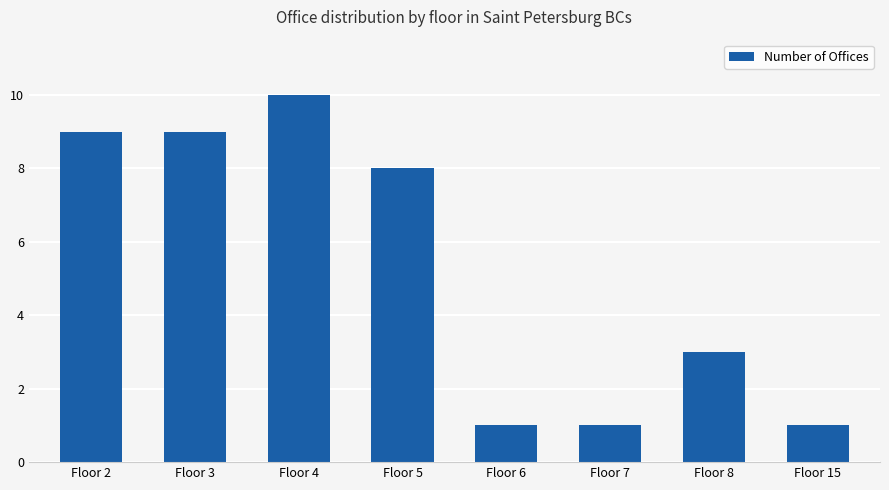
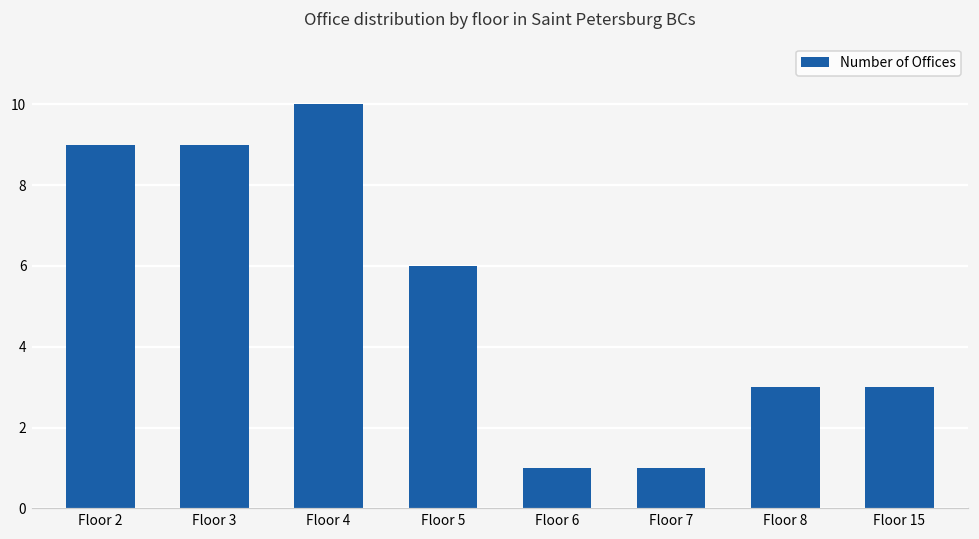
  {
    "Floor 2": 9,
    "Floor 3": 9,
    "Floor 4": 10,
-   "Floor 5": 8,
+   "Floor 5": 6,
    "Floor 6": 1,
    "Floor 7": 1,
    "Floor 8": 3,
-   "Floor 15": 1
+   "Floor 15": 3
  }
